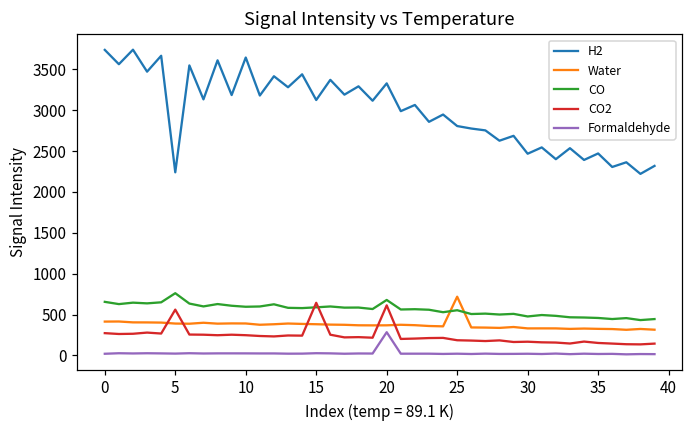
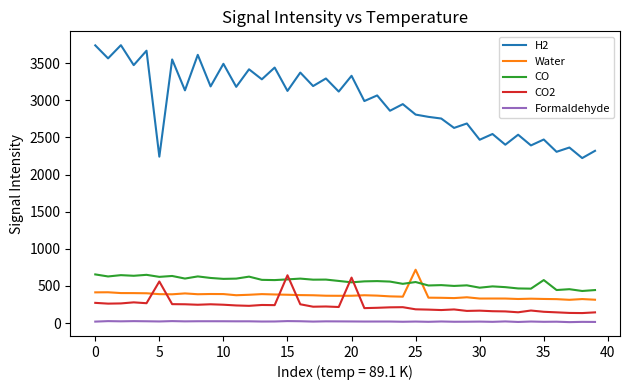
  {
    "H2": {
      "0": 3700,
      "5": 2200,
-     "10": 3600,
+     "10": 3500,
      "15": 3100,
      "20": 3300,
      "25": 2800,
      "30": 2500,
      "35": 2500
    },
    "Water": {
      "0": 400,
      "5": 400,
      "10": 400,
      "15": 400,
      "20": 400,
      "25": 700,
      "30": 300,
      "35": 300
    },
    "CO": {
      "0": 700,
-     "5": 800,
+     "5": 600,
      "10": 600,
      "15": 600,
-     "20": 700,
+     "20": 500,
      "25": 600,
      "30": 500,
-     "35": 500
+     "35": 600
    },
    "CO2": {
      "0": 300,
      "5": 600,
      "10": 200,
      "15": 600,
      "20": 600,
      "25": 200,
      "30": 200,
      "35": 200
    },
    "Formaldehyde": {
      "0": 0,
      "5": 0,
      "10": 0,
      "15": 0,
-     "20": 300,
+     "20": 0,
      "25": 0,
      "30": 0,
      "35": 0
    }
  }
